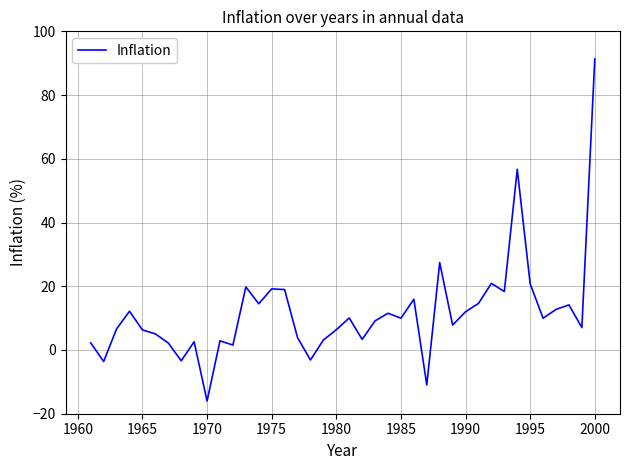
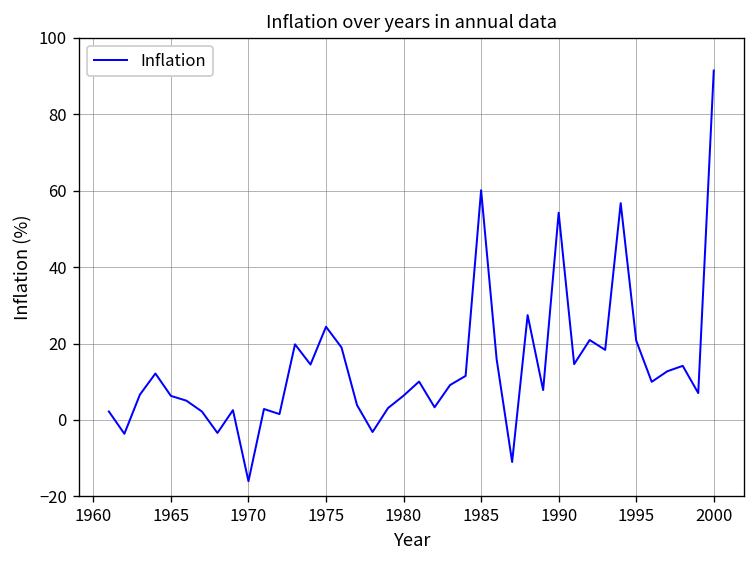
  {
    "1965": 6,
    "1970": -16,
-   "1975": 19,
+   "1975": 24,
    "1980": 6,
-   "1985": 10,
-   "1990": 12,
+   "1985": 60,
+   "1990": 54,
    "1995": 21,
    "2000": 91
  }
